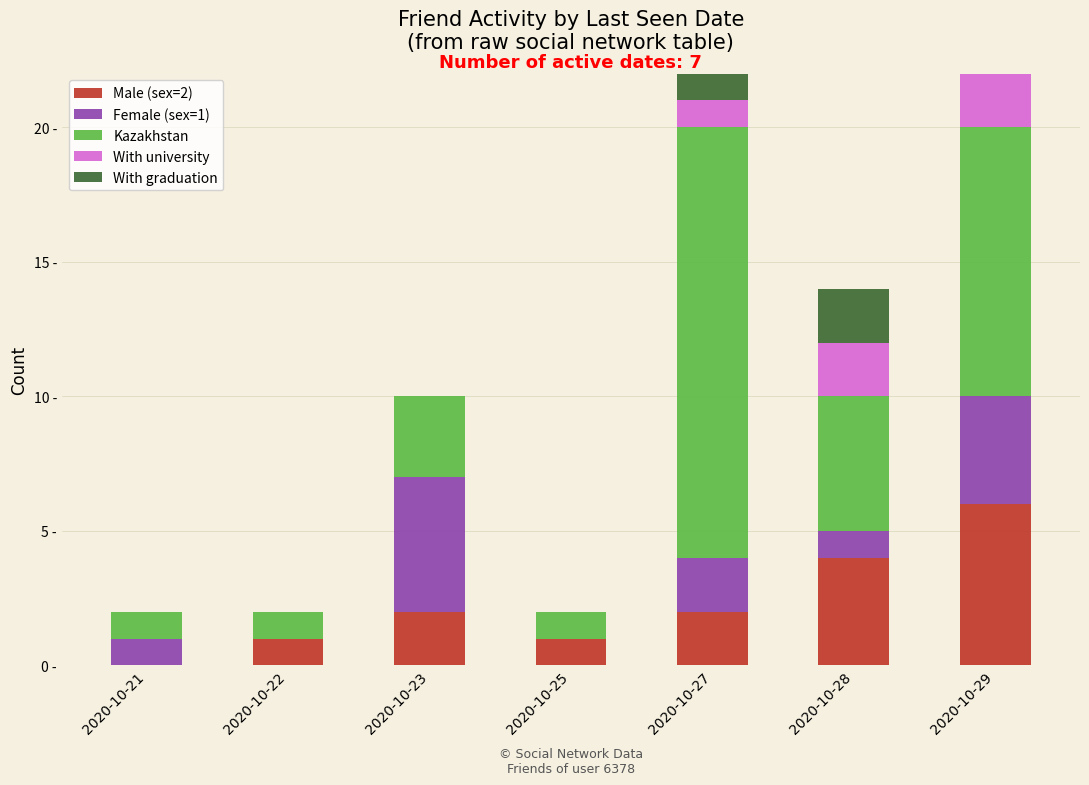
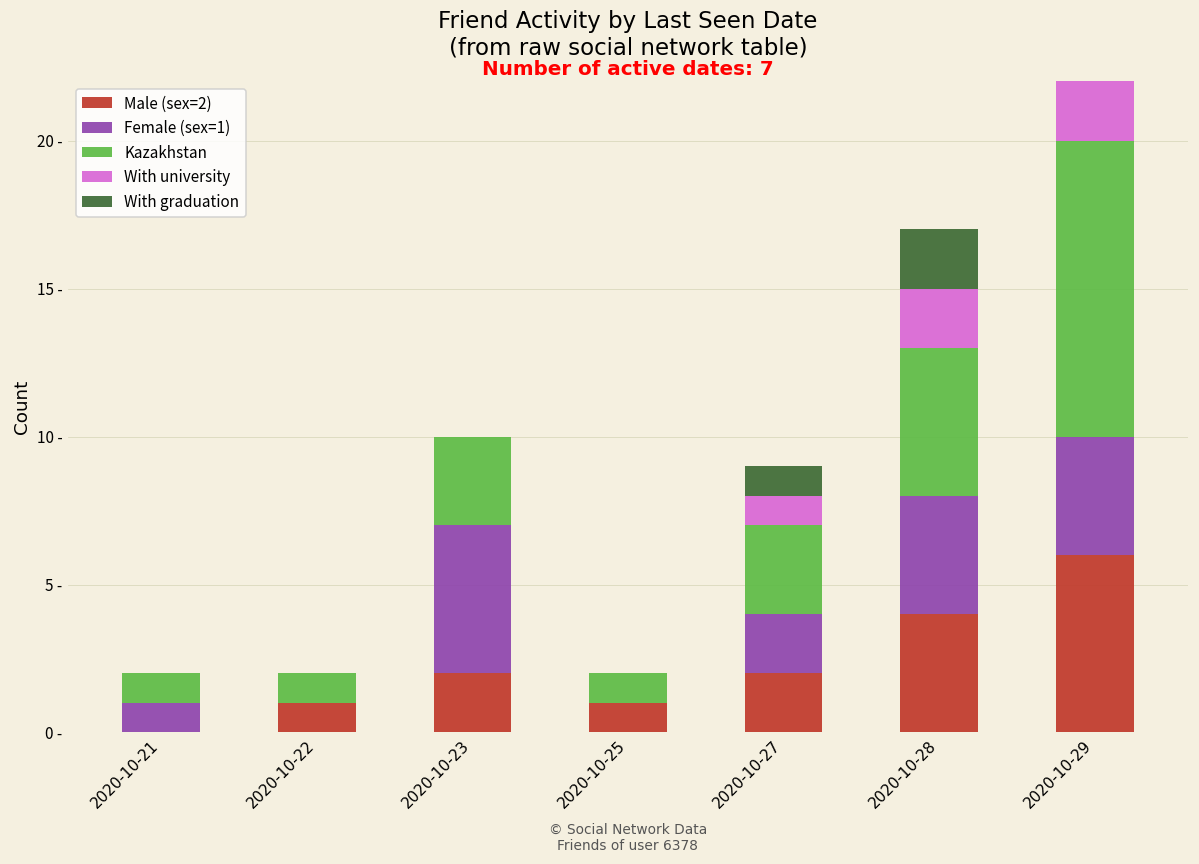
  {
    "Male (sex=2)": {
      "2020-10-21": "0 -",
      "2020-10-22": "1 -",
      "2020-10-23": "2 -",
      "2020-10-25": "1 -",
      "2020-10-27": "2 -",
      "2020-10-28": "4 -",
      "2020-10-29": "6 -"
    },
    "Female (sex=1)": {
      "2020-10-21": "1 -",
      "2020-10-22": "0 -",
      "2020-10-23": "5 -",
      "2020-10-25": "0 -",
      "2020-10-27": "2 -",
-     "2020-10-28": "1 -",
+     "2020-10-28": "4 -",
      "2020-10-29": "4 -"
    },
    "Kazakhstan": {
      "2020-10-21": "1 -",
      "2020-10-22": "1 -",
      "2020-10-23": "3 -",
      "2020-10-25": "1 -",
-     "2020-10-27": "16 -",
+     "2020-10-27": "3 -",
      "2020-10-28": "5 -",
      "2020-10-29": "10 -"
    },
    "With university": {
      "2020-10-21": "0 -",
      "2020-10-22": "0 -",
      "2020-10-23": "0 -",
      "2020-10-25": "0 -",
      "2020-10-27": "1 -",
      "2020-10-28": "2 -"
    },
    "With graduation": {
      "2020-10-21": "0 -",
      "2020-10-22": "0 -",
      "2020-10-23": "0 -",
      "2020-10-25": "0 -",
      "2020-10-28": "2 -"
    }
  }
